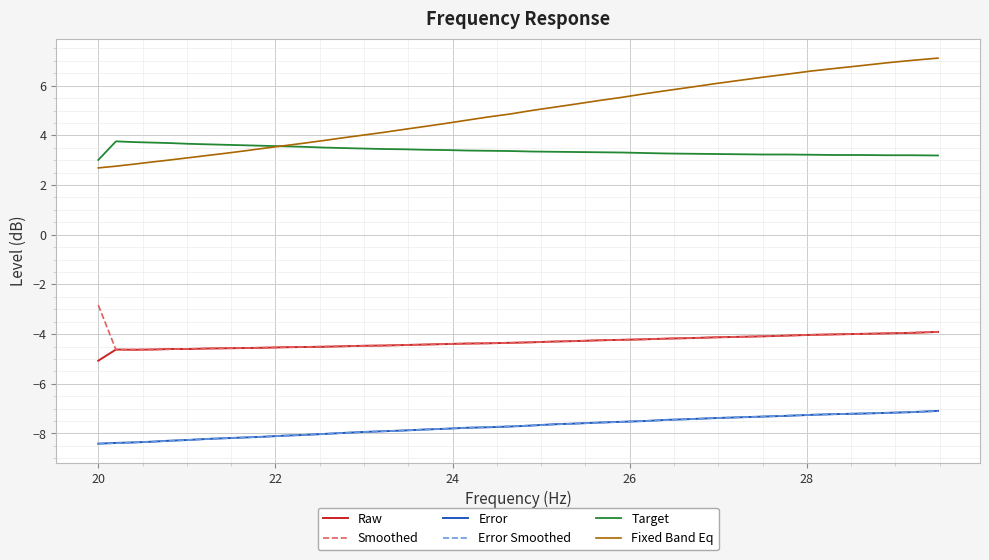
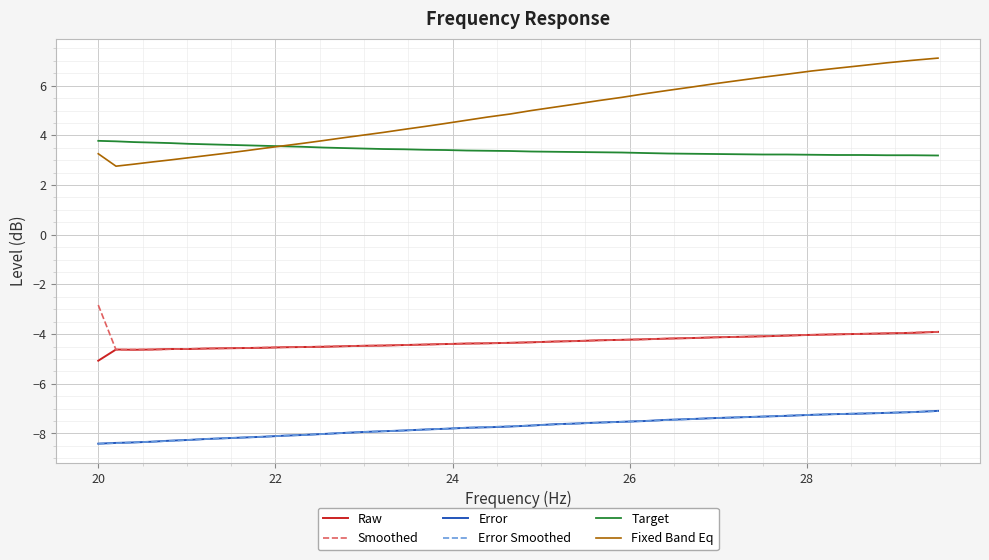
  {
    "Raw": {
      "20": -5.1
    },
    "Smoothed": {
      "20": -2.8
    },
    "Target": {
-     "20": 3.0
+     "20": 3.8
    },
    "Fixed Band Eq": {
-     "20": 2.7
+     "20": 3.3
    }
  }
